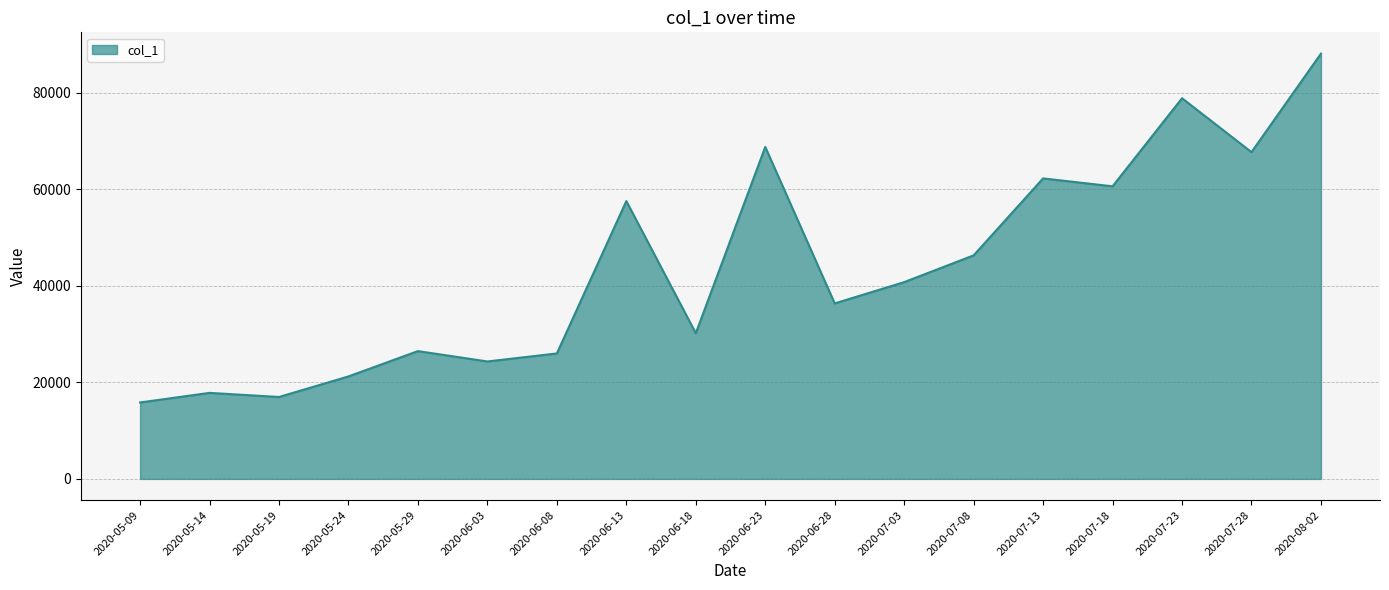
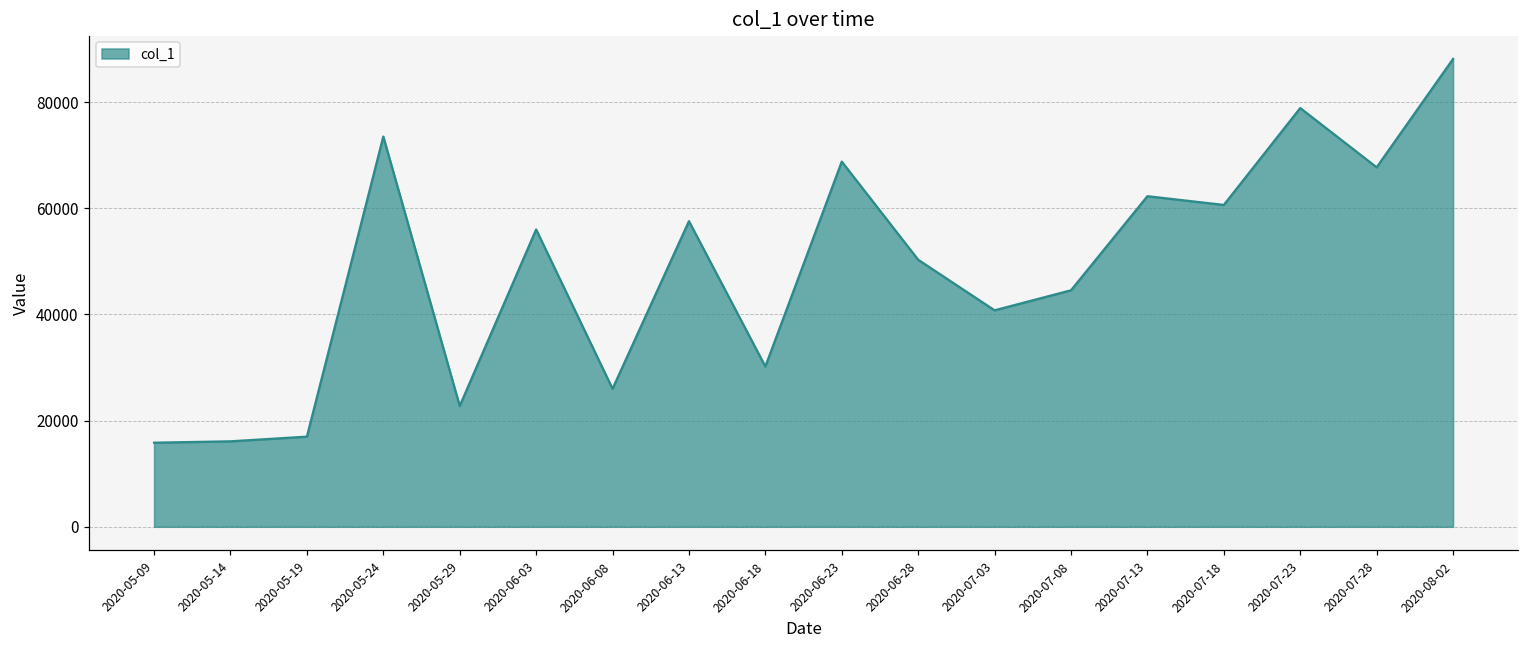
  {
    "2020-05-09": 16000,
-   "2020-05-14": 18000,
+   "2020-05-14": 16000,
    "2020-05-19": 17000,
-   "2020-05-24": 21000,
-   "2020-05-29": 26000,
-   "2020-06-03": 24000,
+   "2020-05-24": 74000,
+   "2020-05-29": 23000,
+   "2020-06-03": 56000,
    "2020-06-08": 26000,
    "2020-06-13": 58000,
    "2020-06-18": 30000,
    "2020-06-23": 69000,
-   "2020-06-28": 36000,
+   "2020-06-28": 50000,
    "2020-07-03": 41000,
-   "2020-07-08": 46000,
+   "2020-07-08": 45000,
    "2020-07-13": 62000,
    "2020-07-18": 61000,
    "2020-07-23": 79000,
    "2020-07-28": 68000,
    "2020-08-02": 88000
  }
